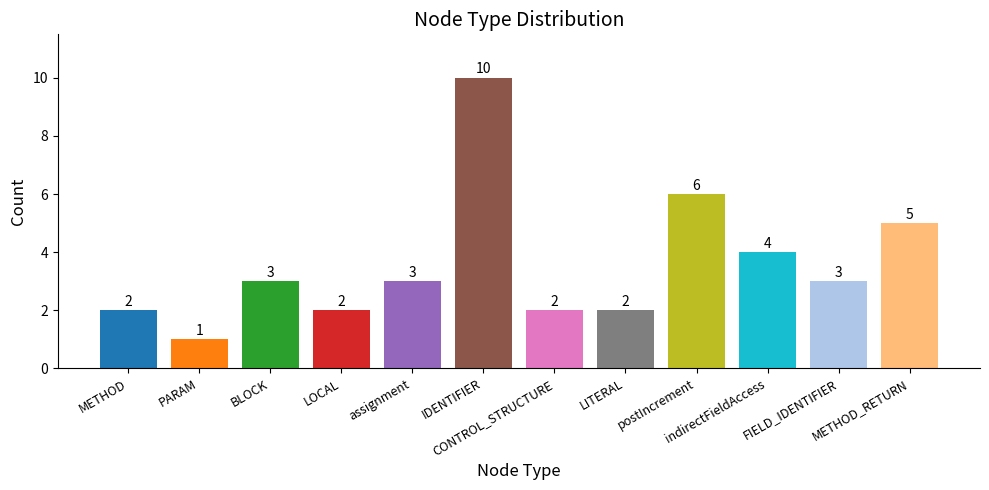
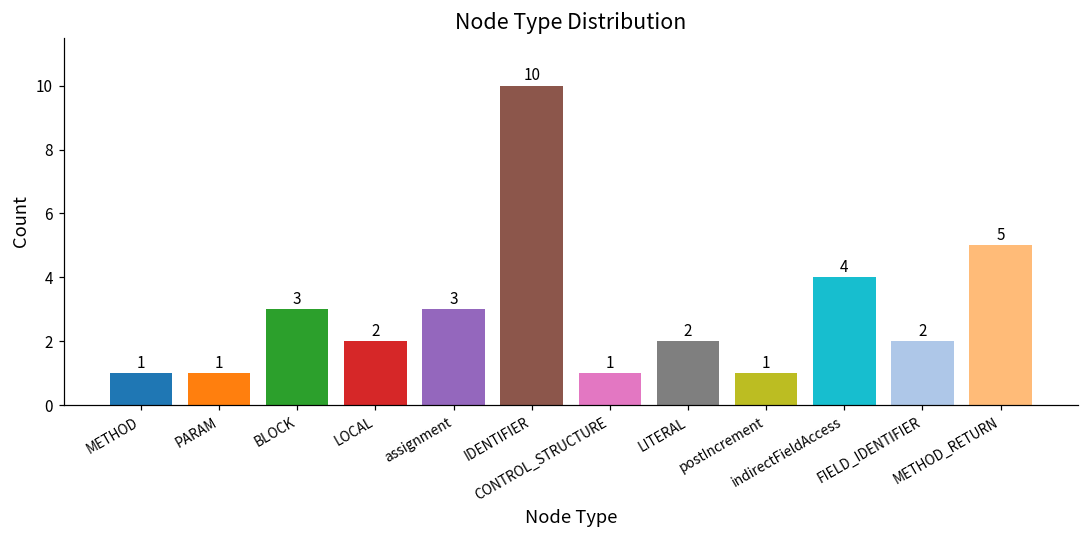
  {
-   "METHOD": 2,
+   "METHOD": 1,
    "PARAM": 1,
    "BLOCK": 3,
    "LOCAL": 2,
    "assignment": 3,
    "IDENTIFIER": 10,
-   "CONTROL_STRUCTURE": 2,
+   "CONTROL_STRUCTURE": 1,
    "LITERAL": 2,
-   "postIncrement": 6,
+   "postIncrement": 1,
    "indirectFieldAccess": 4,
-   "FIELD_IDENTIFIER": 3,
+   "FIELD_IDENTIFIER": 2,
    "METHOD_RETURN": 5
  }
